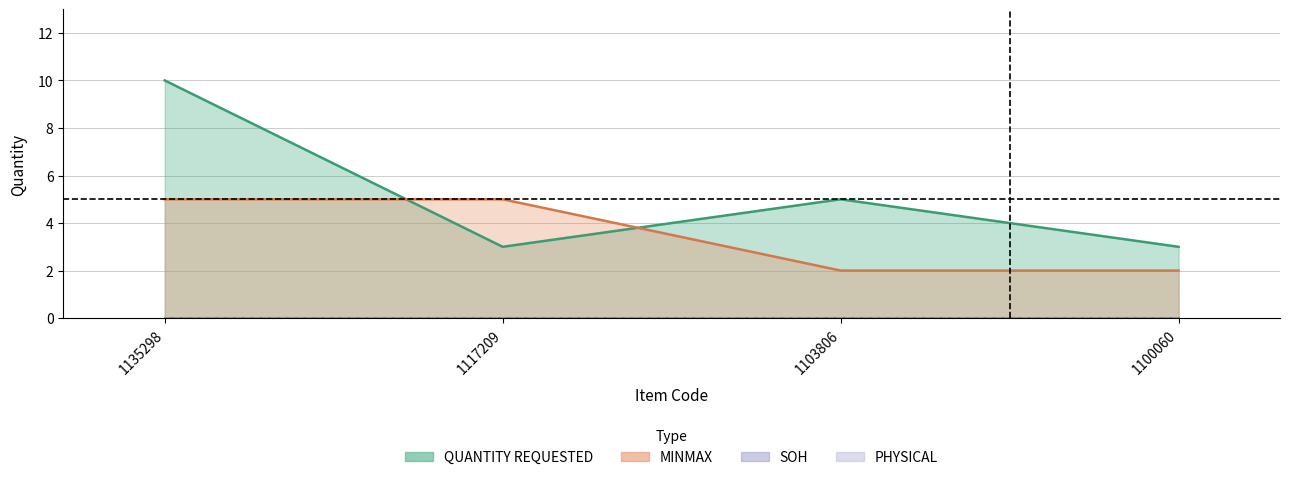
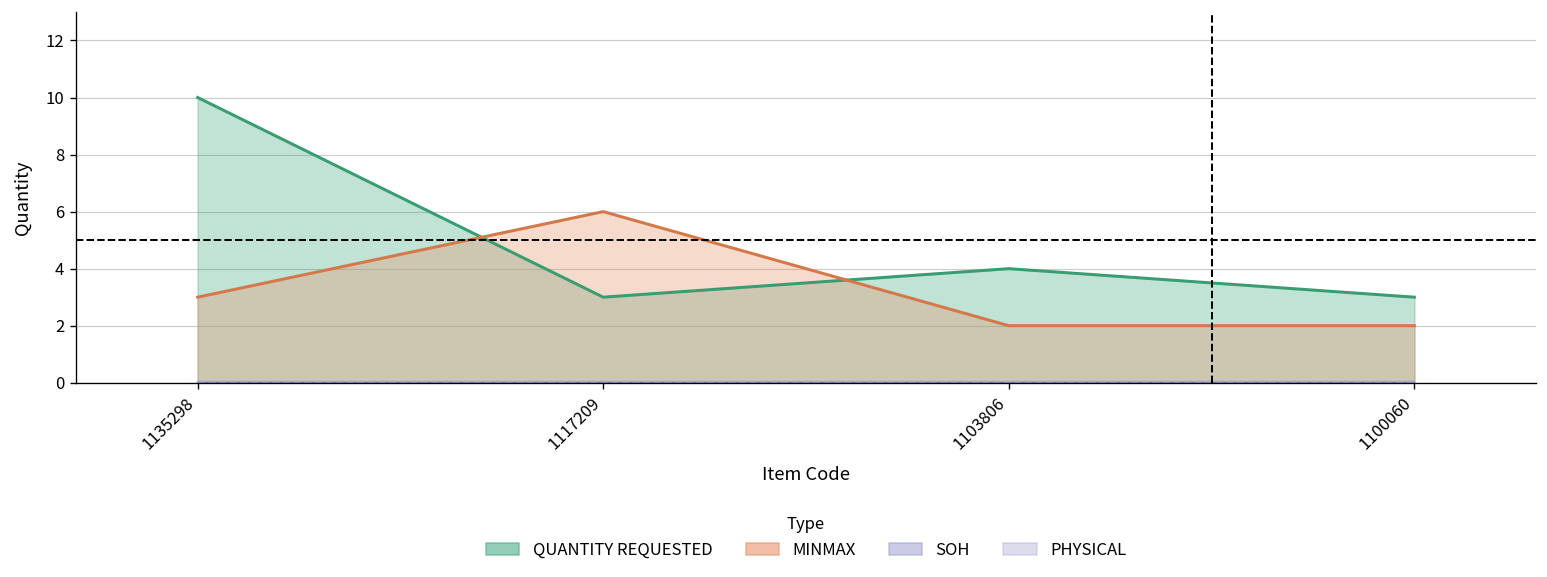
  {
    "QUANTITY REQUESTED": {
      "1135298": 10,
      "1117209": 3,
-     "1103806": 5,
+     "1103806": 4,
      "1100060": 3
    },
    "MINMAX": {
-     "1135298": 5,
-     "1117209": 5,
+     "1135298": 3,
+     "1117209": 6,
      "1103806": 2,
      "1100060": 2
    }
  }
